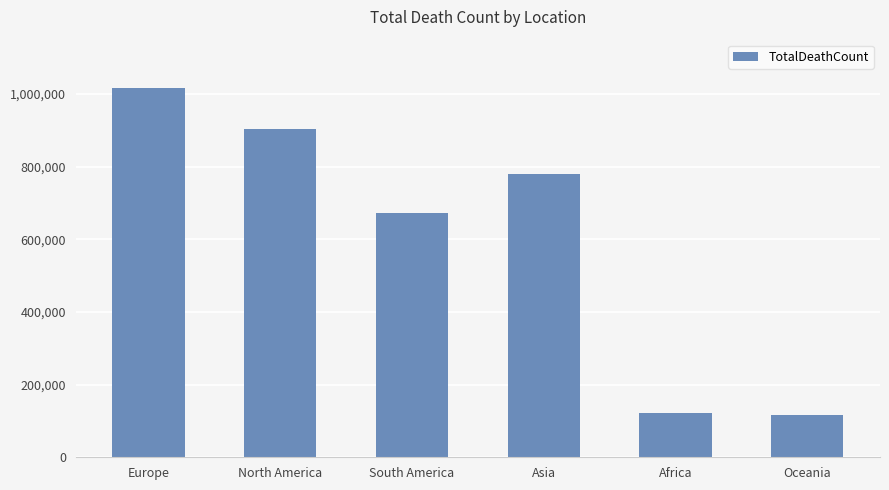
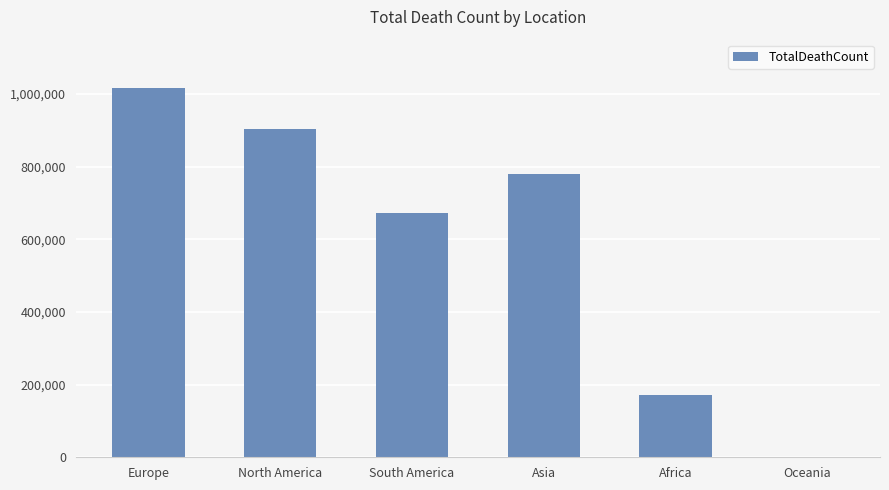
  {
    "Europe": "1,020,000",
    "North America": "910,000",
    "South America": "670,000",
    "Asia": "780,000",
-   "Africa": "120,000",
-   "Oceania": "120,000"
+   "Africa": "170,000",
+   "Oceania": "0"
  }
